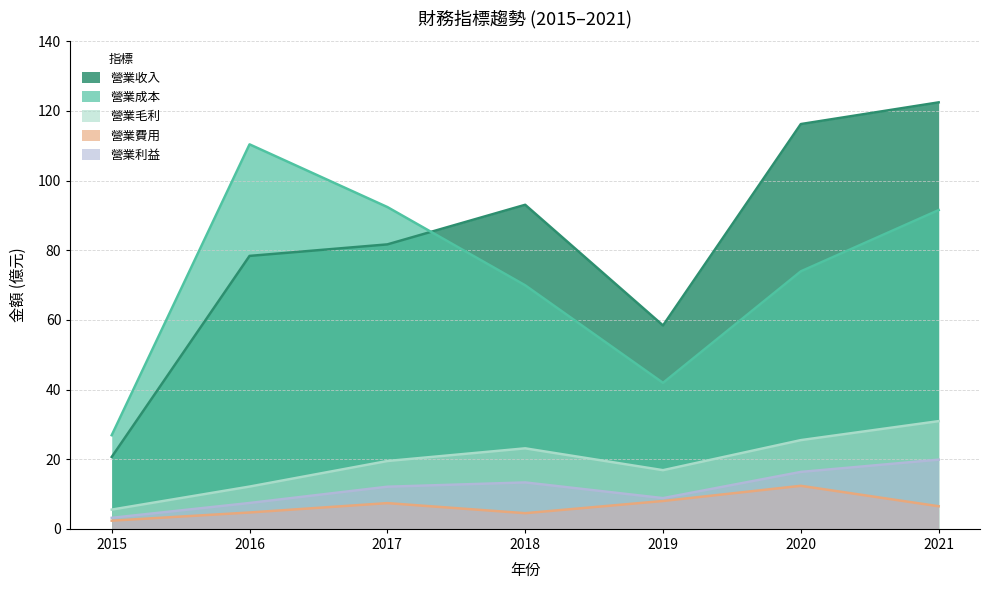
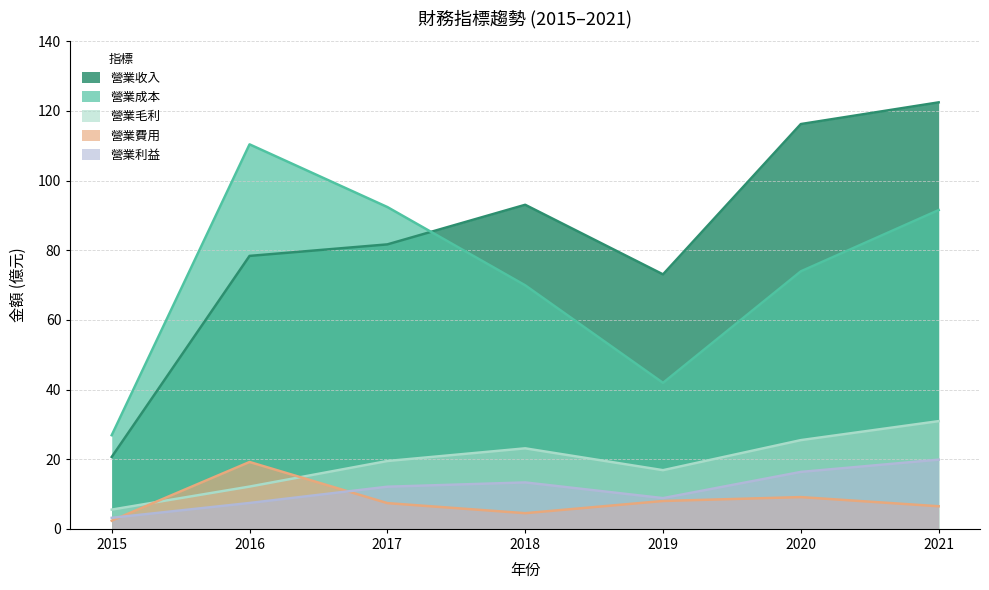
  {
    "營業收入": {
      "2015": 21,
      "2016": 78,
      "2017": 82,
      "2018": 93,
-     "2019": 58,
+     "2019": 73,
      "2020": 116,
      "2021": 122
    },
    "營業成本": {
      "2015": 27,
      "2016": 110,
      "2017": 92,
      "2018": 70,
      "2019": 42,
      "2020": 74,
      "2021": 92
    },
    "營業費用": {
      "2015": 2,
-     "2016": 5,
+     "2016": 19,
      "2017": 7,
      "2018": 5,
      "2019": 8,
-     "2020": 12,
+     "2020": 9,
      "2021": 6
    }
  }
